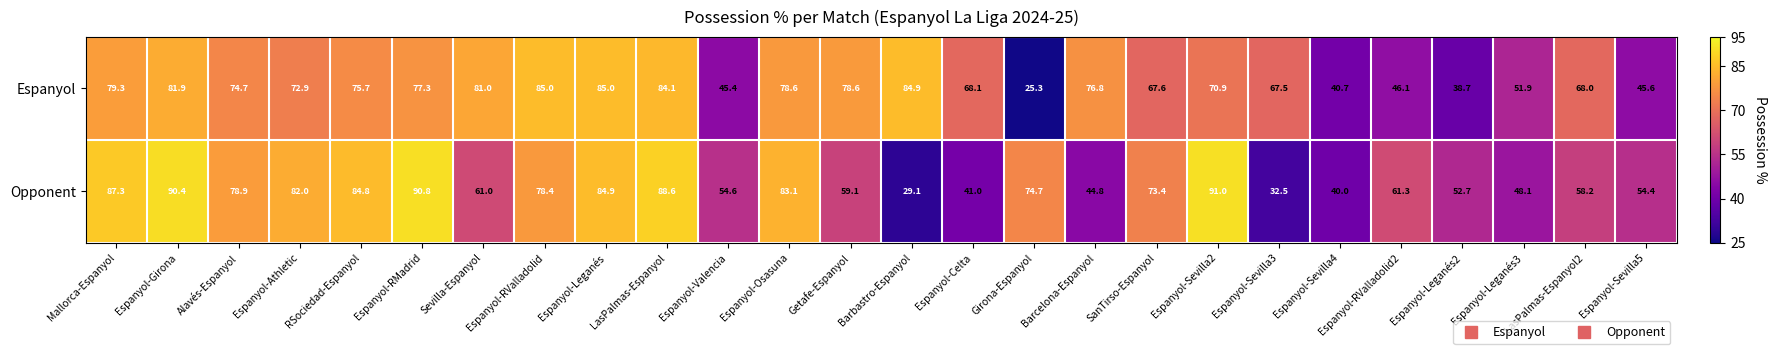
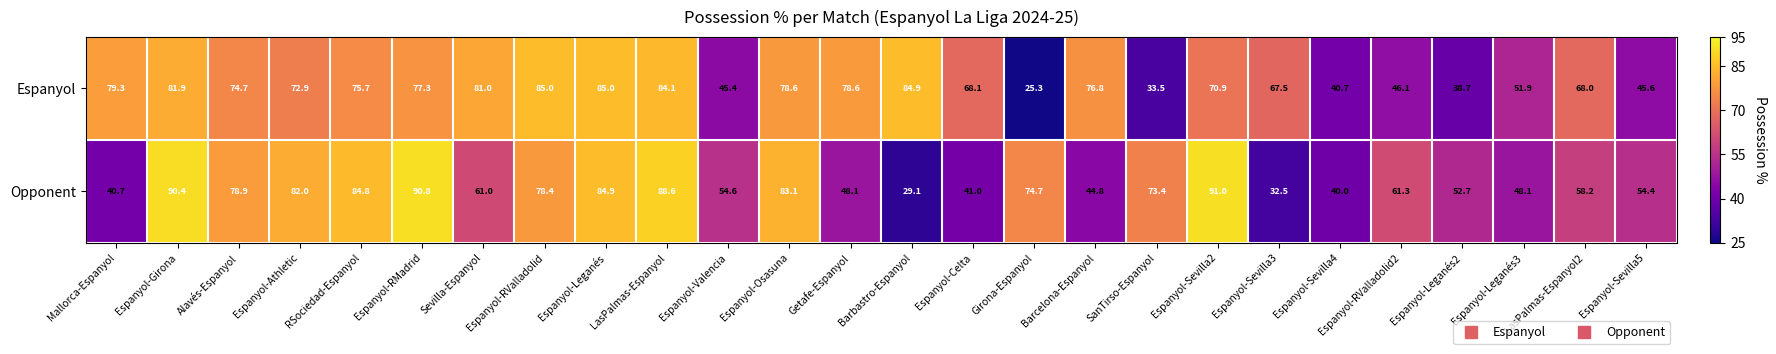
  {
    "Espanyol": {
      "Mallorca-Espanyol": 79.3,
      "Espanyol-Girona": 81.9,
      "Alavés-Espanyol": 74.7,
      "Espanyol-Athletic": 72.9,
      "RSociedad-Espanyol": 75.7,
      "Espanyol-RMadrid": 77.3,
      "Sevilla-Espanyol": 81.0,
      "Espanyol-RValladolid": 85.0,
      "Espanyol-Leganés": 85.0,
      "LasPalmas-Espanyol": 84.1,
      "Espanyol-Valencia": 45.4,
      "Espanyol-Osasuna": 78.6,
      "Getafe-Espanyol": 78.6,
      "Barbastro-Espanyol": 84.9,
      "Espanyol-Celta": 68.1,
      "Girona-Espanyol": 25.3,
      "Barcelona-Espanyol": 76.8,
-     "SanTirso-Espanyol": 67.6,
+     "SanTirso-Espanyol": 33.5,
      "Espanyol-Sevilla2": 70.9,
      "Espanyol-Sevilla3": 67.5,
      "Espanyol-Sevilla4": 40.7,
      "Espanyol-RValladolid2": 46.1,
      "Espanyol-Leganés2": 38.7,
      "Espanyol-Leganés3": 51.9,
      "LasPalmas-Espanyol2": 68.0,
      "Espanyol-Sevilla5": 45.6
    },
    "Opponent": {
-     "Mallorca-Espanyol": 87.3,
+     "Mallorca-Espanyol": 40.7,
      "Espanyol-Girona": 90.4,
      "Alavés-Espanyol": 78.9,
      "Espanyol-Athletic": 82.0,
      "RSociedad-Espanyol": 84.8,
      "Espanyol-RMadrid": 90.8,
      "Sevilla-Espanyol": 61.0,
      "Espanyol-RValladolid": 78.4,
      "Espanyol-Leganés": 84.9,
      "LasPalmas-Espanyol": 88.6,
      "Espanyol-Valencia": 54.6,
      "Espanyol-Osasuna": 83.1,
-     "Getafe-Espanyol": 59.1,
+     "Getafe-Espanyol": 48.1,
      "Barbastro-Espanyol": 29.1,
      "Espanyol-Celta": 41.0,
      "Girona-Espanyol": 74.7,
      "Barcelona-Espanyol": 44.8,
      "SanTirso-Espanyol": 73.4,
      "Espanyol-Sevilla2": 91.0,
      "Espanyol-Sevilla3": 32.5,
      "Espanyol-Sevilla4": 40.0,
      "Espanyol-RValladolid2": 61.3,
      "Espanyol-Leganés2": 52.7,
      "Espanyol-Leganés3": 48.1,
      "LasPalmas-Espanyol2": 58.2,
      "Espanyol-Sevilla5": 54.4
    }
  }
